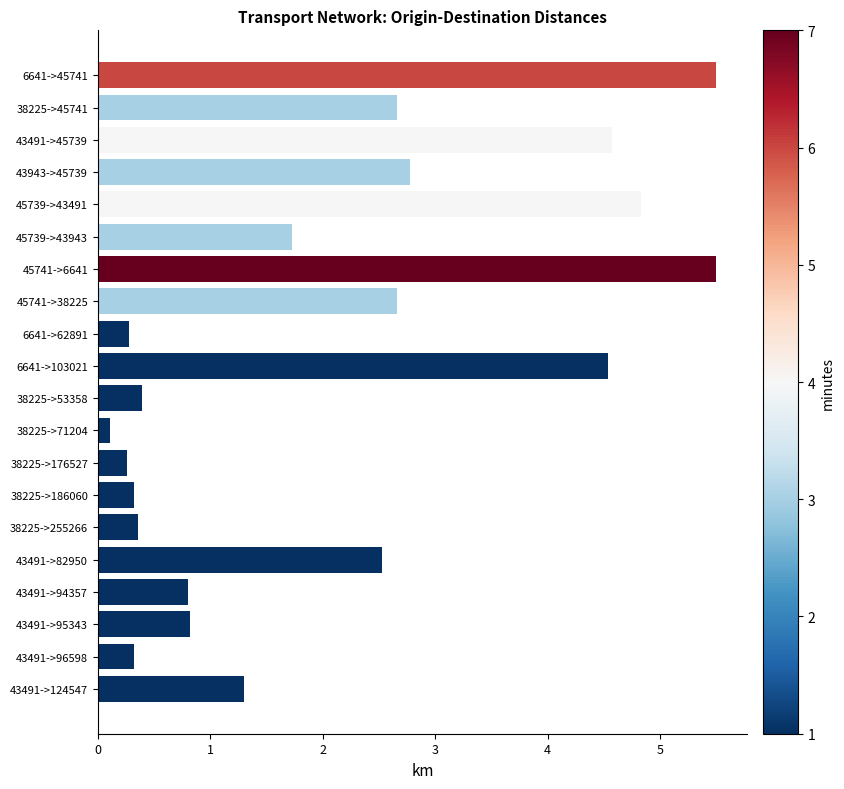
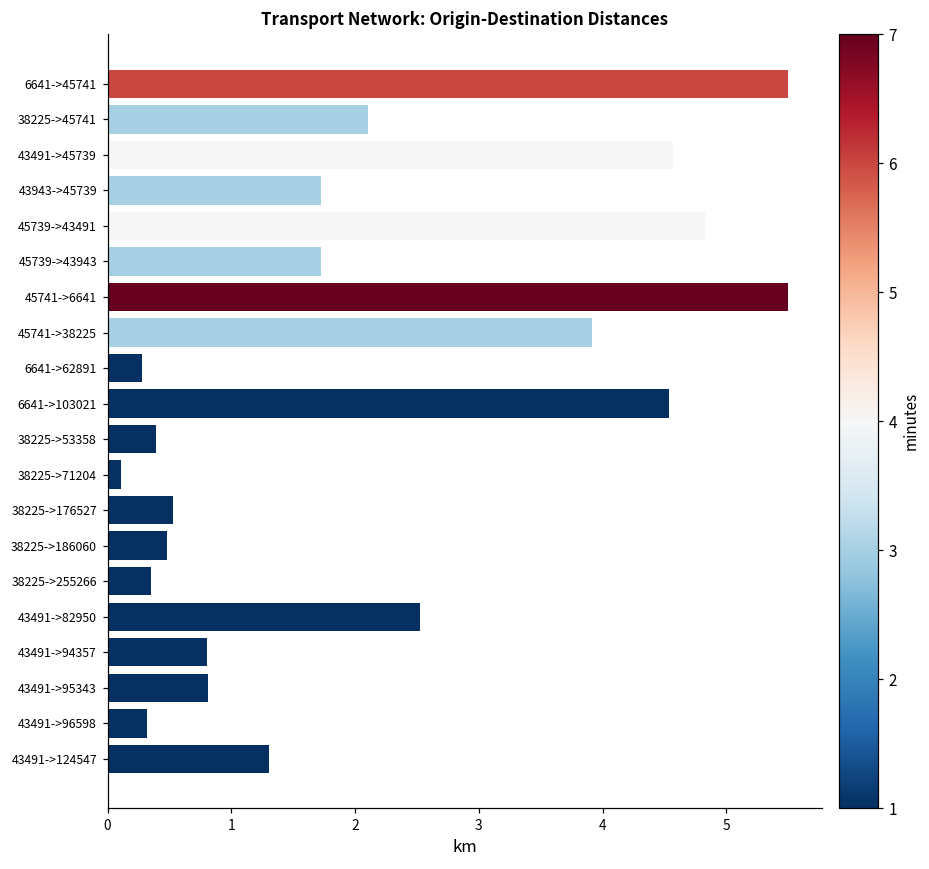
  {
    "6641->45741": 5.50,
-   "38225->45741": 2.66,
+   "38225->45741": 2.11,
    "43491->45739": 4.57,
-   "43943->45739": 2.78,
+   "43943->45739": 1.72,
    "45739->43491": 4.83,
    "45739->43943": 1.72,
    "45741->6641": 5.50,
-   "45741->38225": 2.66,
+   "45741->38225": 3.91,
    "6641->62891": 0.28,
    "6641->103021": 4.54,
    "38225->53358": 0.39,
    "38225->71204": 0.11,
-   "38225->176527": 0.26,
-   "38225->186060": 0.32,
+   "38225->176527": 0.53,
+   "38225->186060": 0.48,
    "38225->255266": 0.35,
    "43491->82950": 2.53,
    "43491->94357": 0.80,
    "43491->95343": 0.82,
    "43491->96598": 0.32,
    "43491->124547": 1.30
  }
